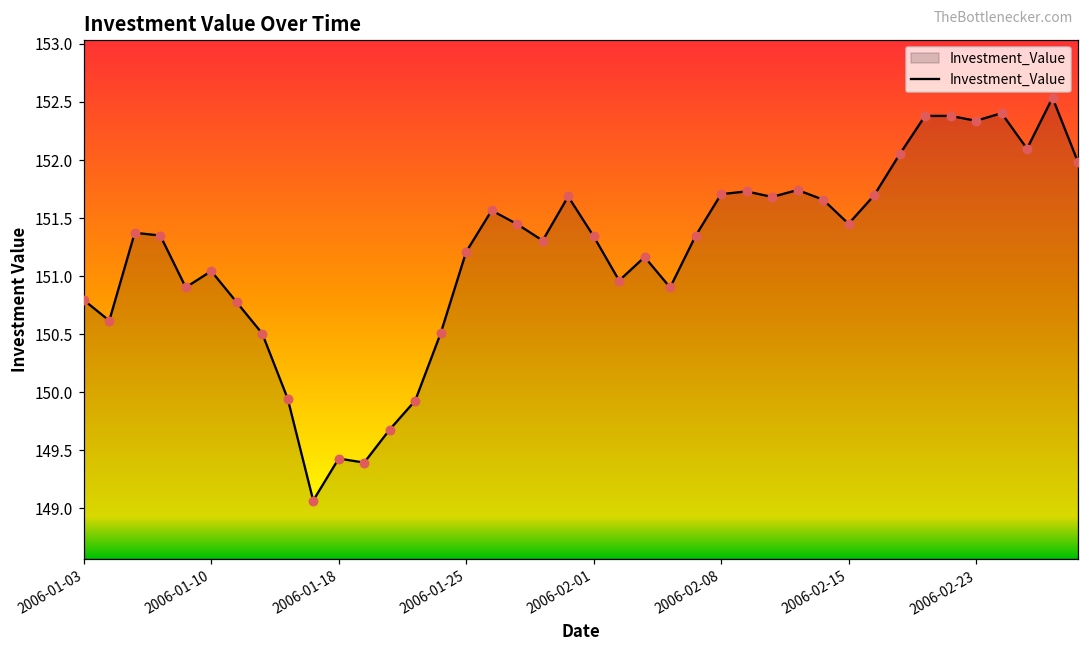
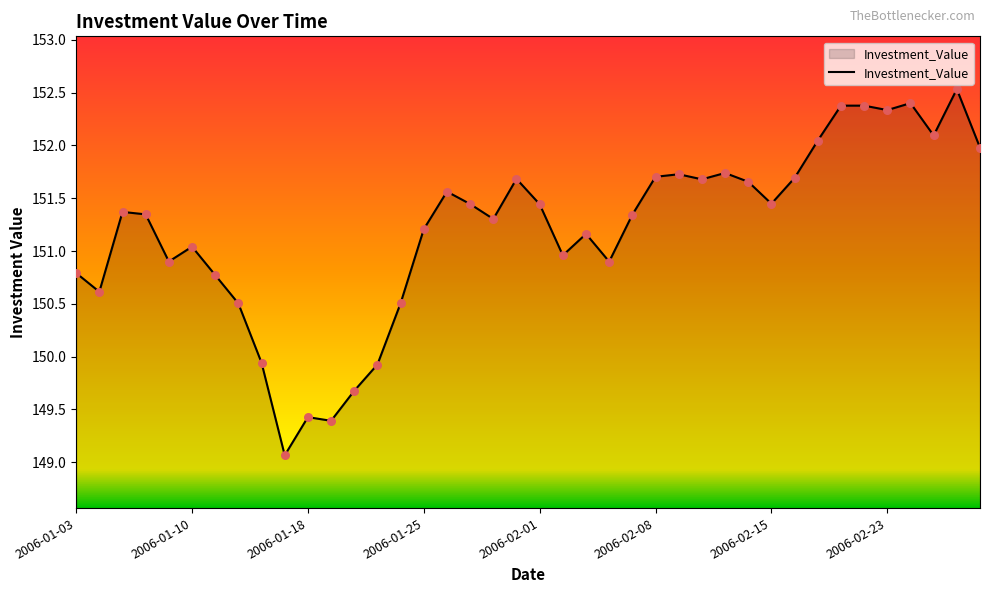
  {
    "2006-01-03": 150.79,
    "2006-01-10": 151.04,
    "2006-01-18": 149.43,
    "2006-01-25": 151.21,
-   "2006-02-01": 151.34,
+   "2006-02-01": 151.44,
    "2006-02-08": 151.70,
    "2006-02-15": 151.45,
    "2006-02-23": 152.34
  }
